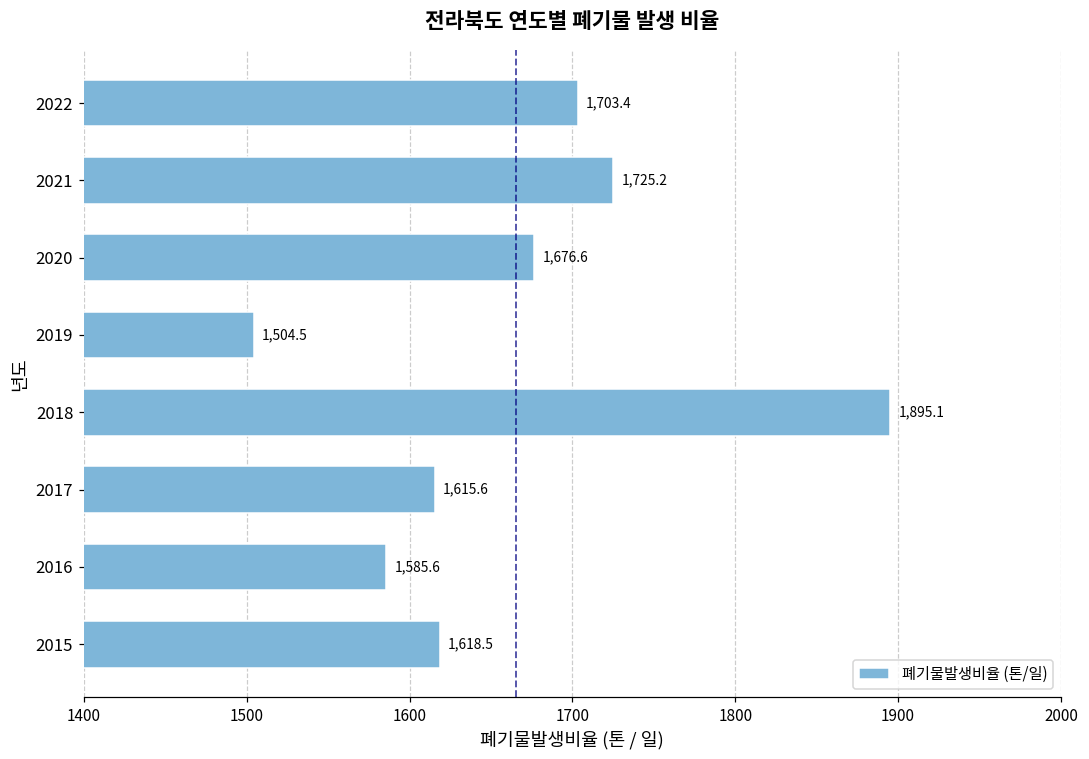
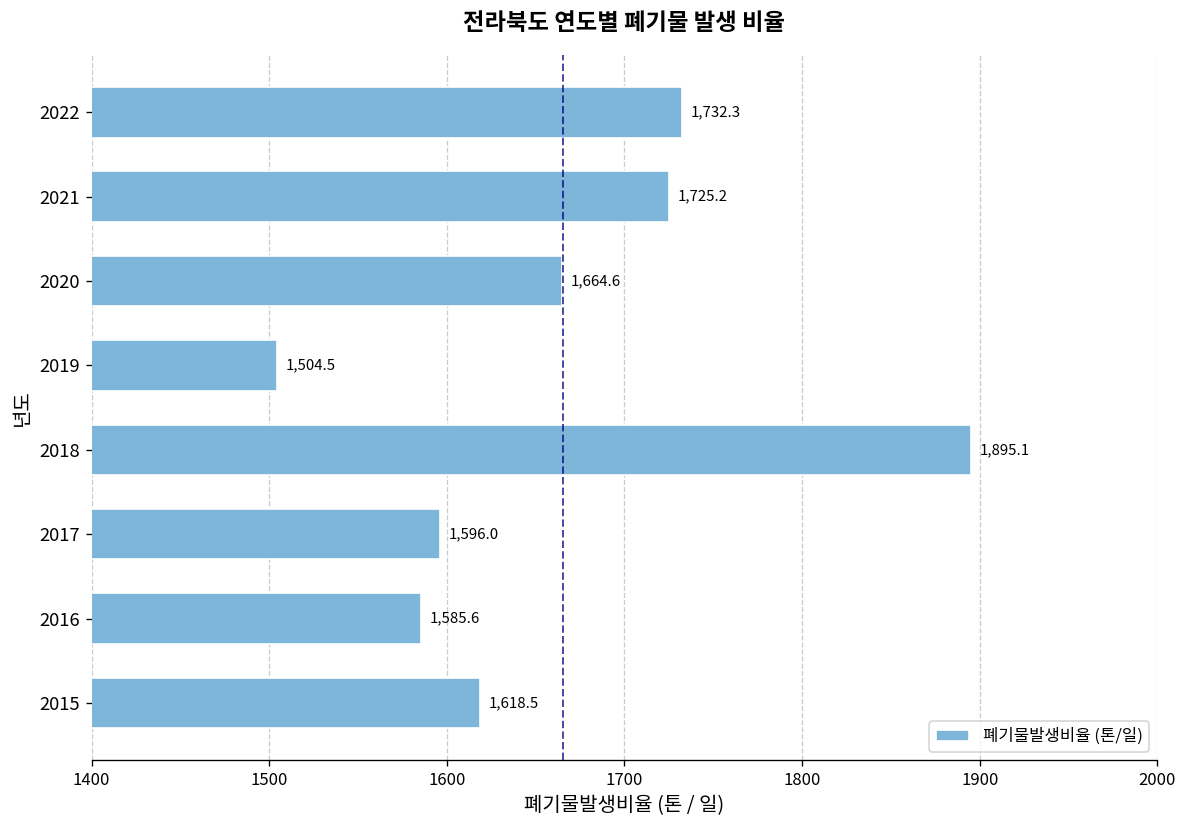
  {
-   "2022": "1,703.4",
+   "2022": "1,732.3",
    "2021": "1,725.2",
-   "2020": "1,676.6",
+   "2020": "1,664.6",
    "2019": "1,504.5",
    "2018": "1,895.1",
-   "2017": "1,615.6",
+   "2017": "1,596.0",
    "2016": "1,585.6",
    "2015": "1,618.5"
  }
